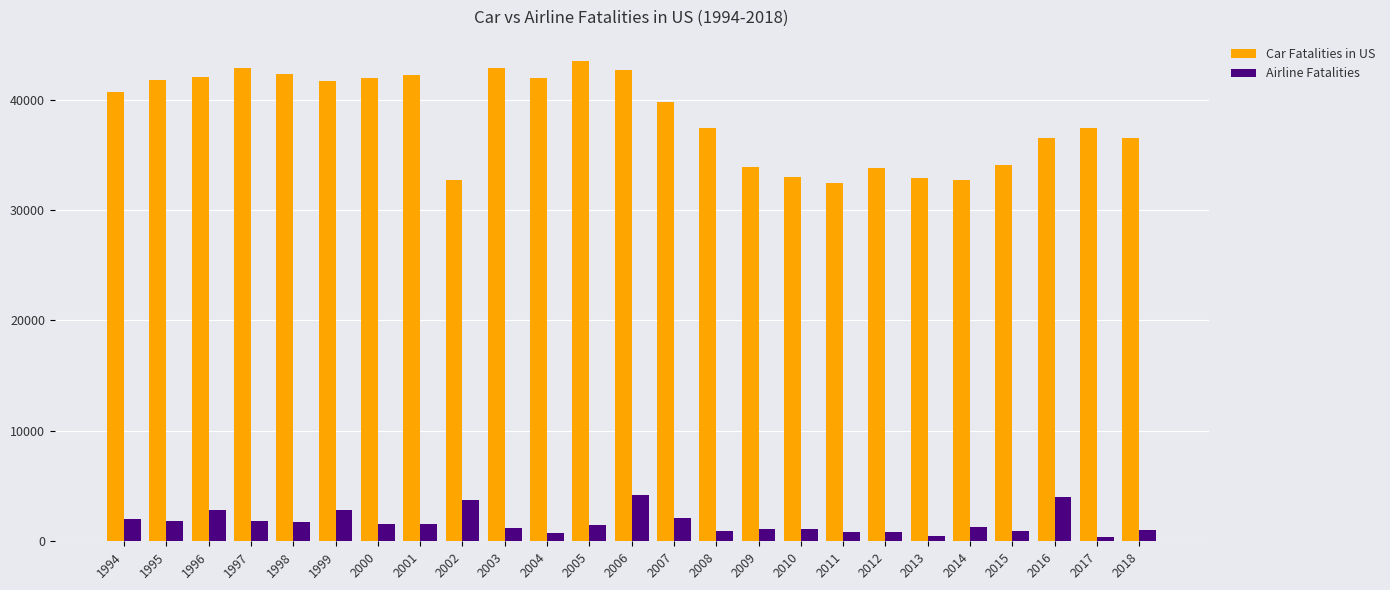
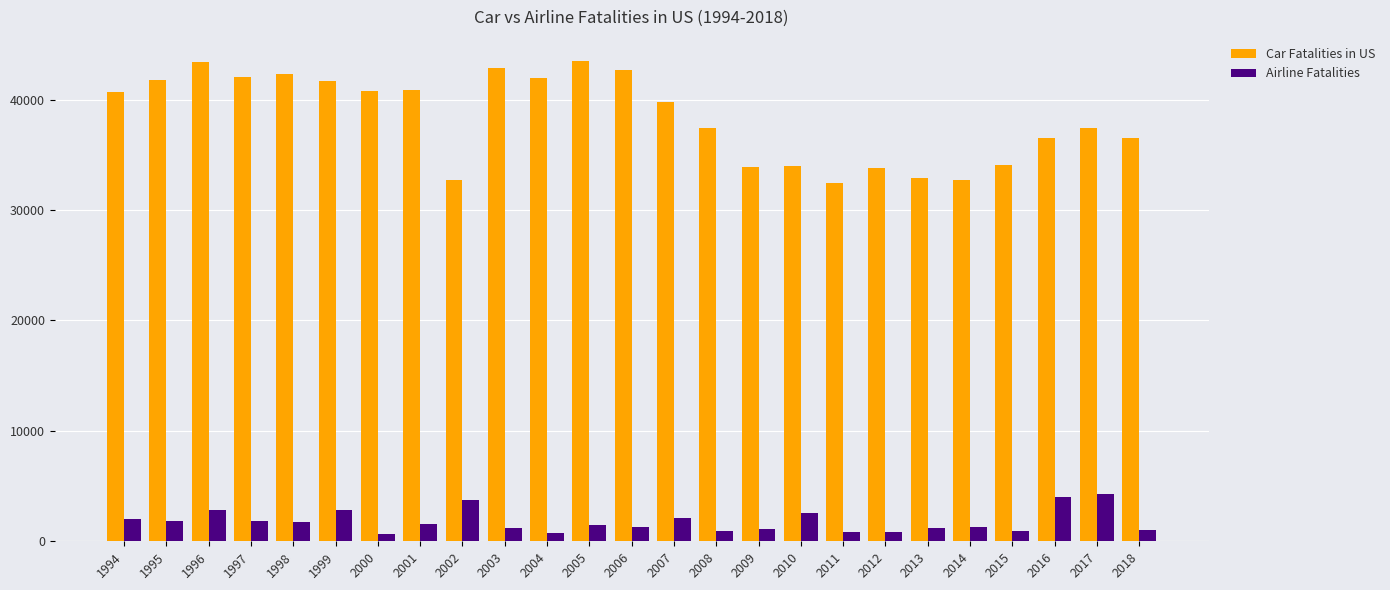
  {
    "Car Fatalities in US": {
      "1994": 40700,
      "1995": 41800,
-     "1996": 42100,
-     "1997": 42800,
+     "1996": 43400,
+     "1997": 42000,
      "1998": 42300,
      "1999": 41700,
-     "2000": 41900,
-     "2001": 42200,
+     "2000": 40800,
+     "2001": 40900,
      "2002": 32800,
      "2003": 42900,
      "2004": 42000,
      "2005": 43500,
      "2006": 42700,
      "2007": 39800,
      "2008": 37400,
      "2009": 33900,
-     "2010": 33000,
+     "2010": 34000,
      "2011": 32500,
      "2012": 33800,
      "2013": 32900,
      "2014": 32700,
      "2015": 34100,
      "2016": 36500,
      "2017": 37500,
      "2018": 36600
    },
    "Airline Fatalities": {
      "1994": 2000,
      "1995": 1800,
      "1996": 2900,
      "1997": 1800,
      "1998": 1800,
      "1999": 2800,
-     "2000": 1600,
+     "2000": 600,
      "2001": 1500,
      "2002": 3700,
      "2003": 1200,
      "2004": 800,
      "2005": 1500,
-     "2006": 4200,
+     "2006": 1300,
      "2007": 2100,
      "2008": 900,
      "2009": 1100,
-     "2010": 1100,
+     "2010": 2500,
      "2011": 800,
      "2012": 800,
-     "2013": 500,
+     "2013": 1200,
      "2014": 1300,
      "2015": 900,
      "2016": 4000,
-     "2017": 400,
+     "2017": 4300,
      "2018": 1000
    }
  }
